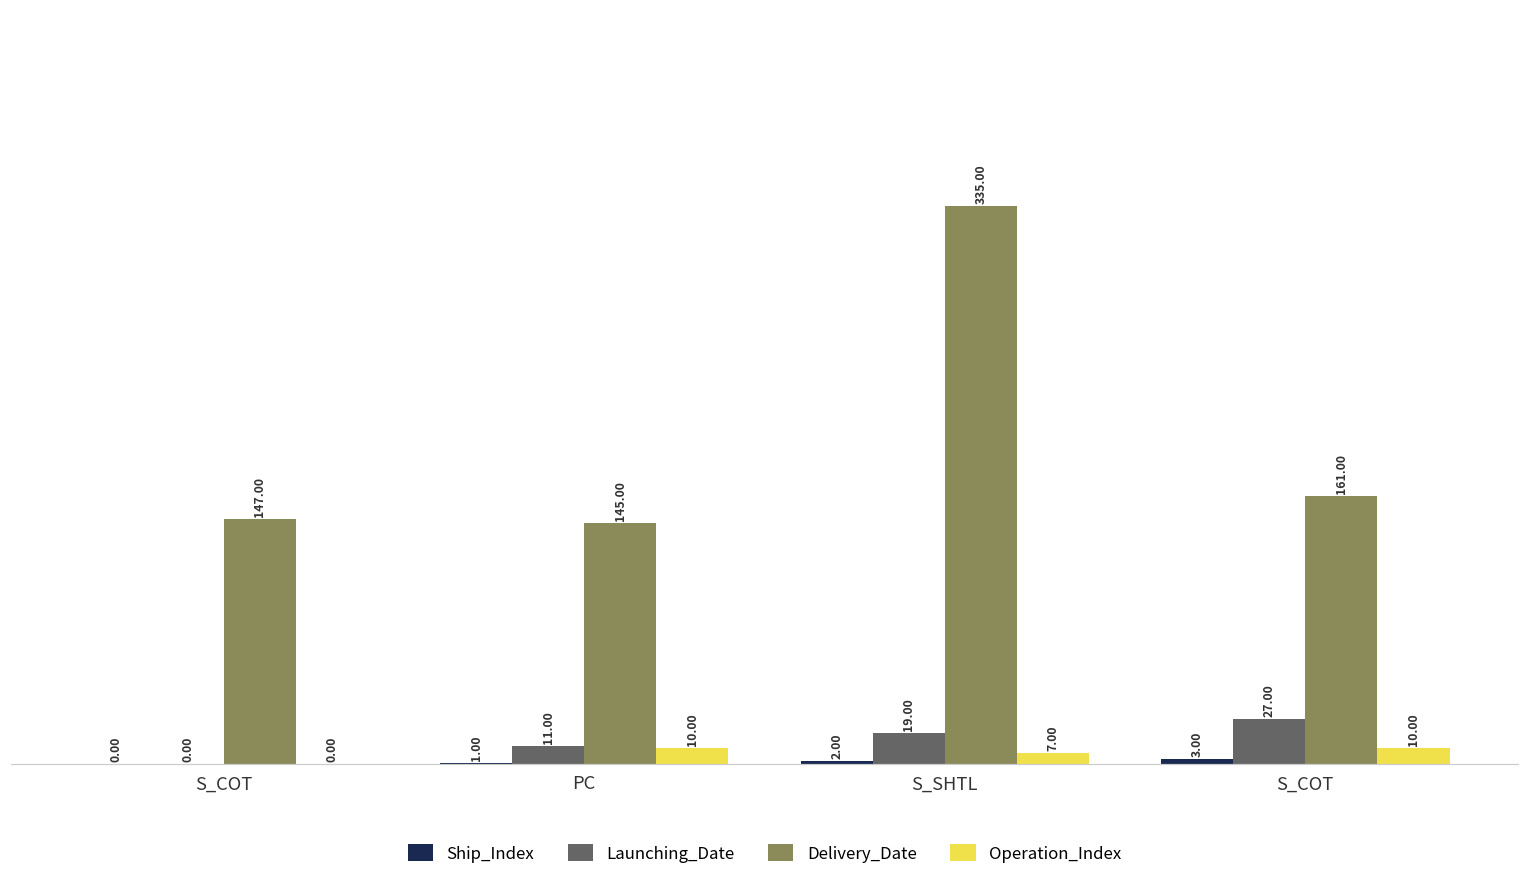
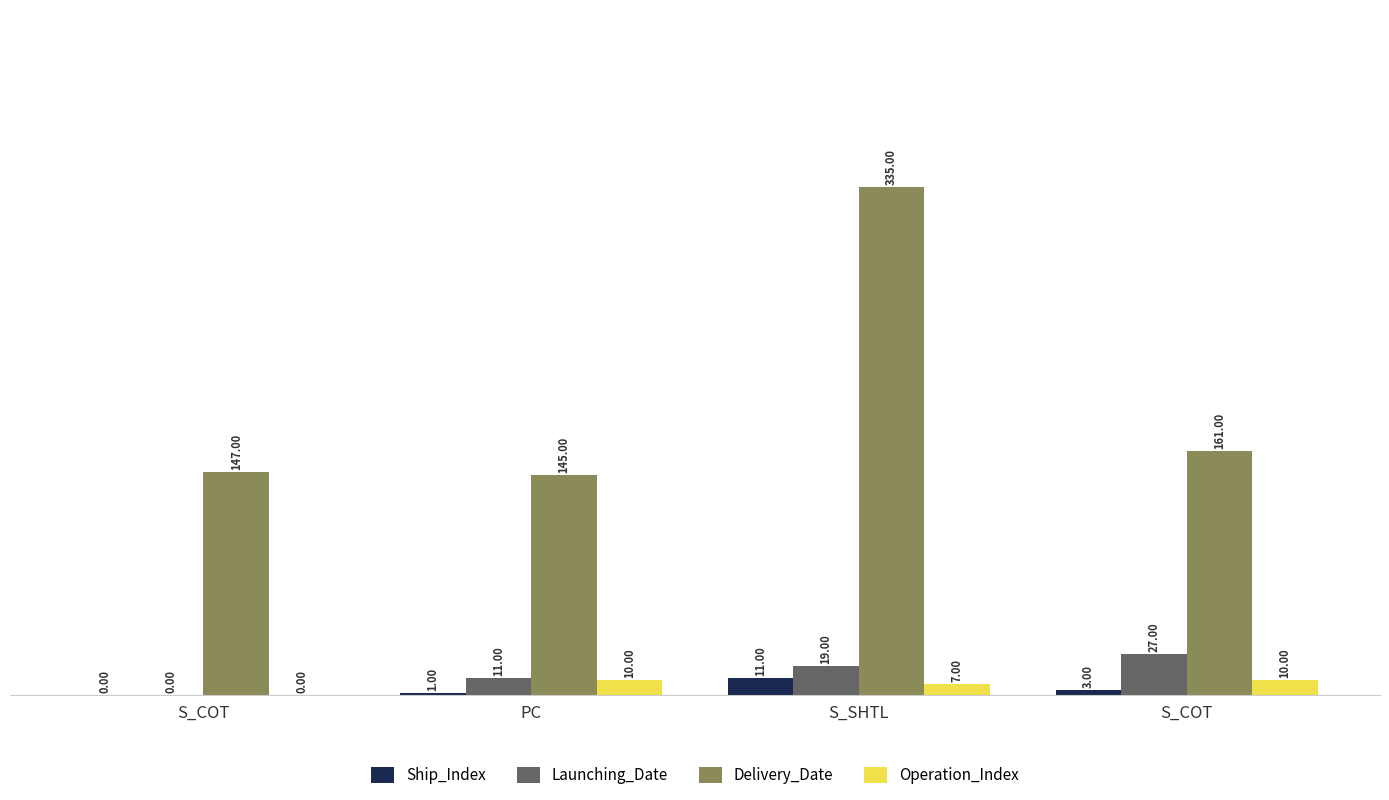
  {
    "Ship_Index": {
      "PC": 1.00,
-     "S_SHTL": 2.00
+     "S_SHTL": 11.00
    },
    "Operation_Index": {
      "PC": 10.00,
      "S_SHTL": 7.00
    }
  }
